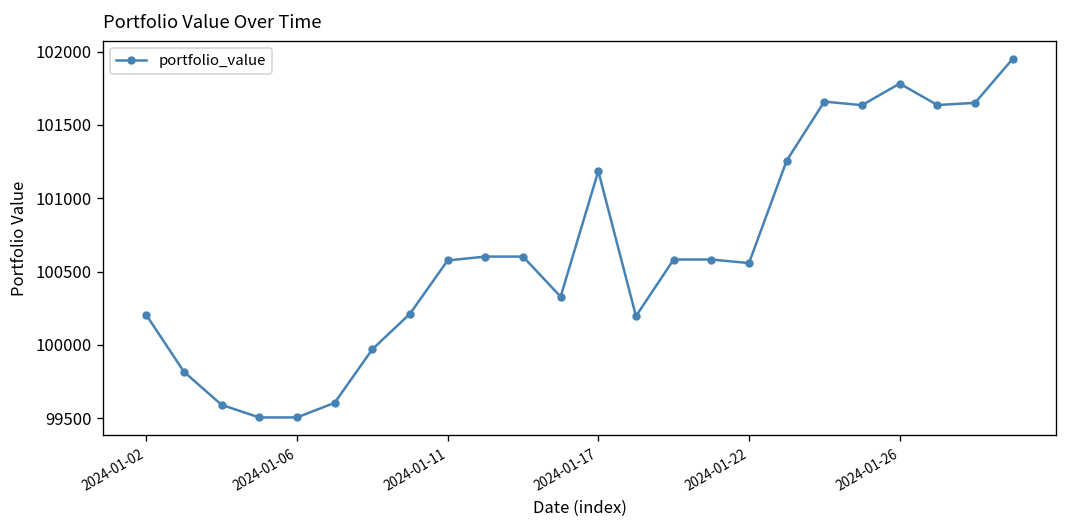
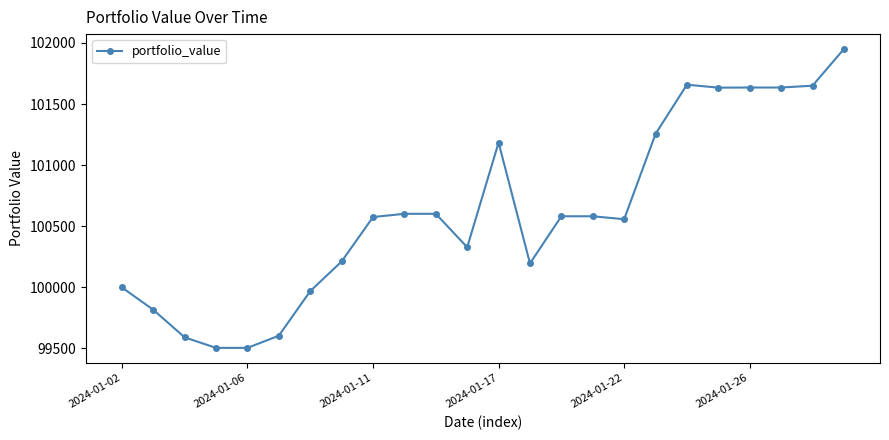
  {
-   "2024-01-02": 100200,
+   "2024-01-02": 100000,
    "2024-01-06": 99500,
    "2024-01-11": 100580,
    "2024-01-17": 101190,
    "2024-01-22": 100560,
-   "2024-01-26": 101780
+   "2024-01-26": 101640
  }
